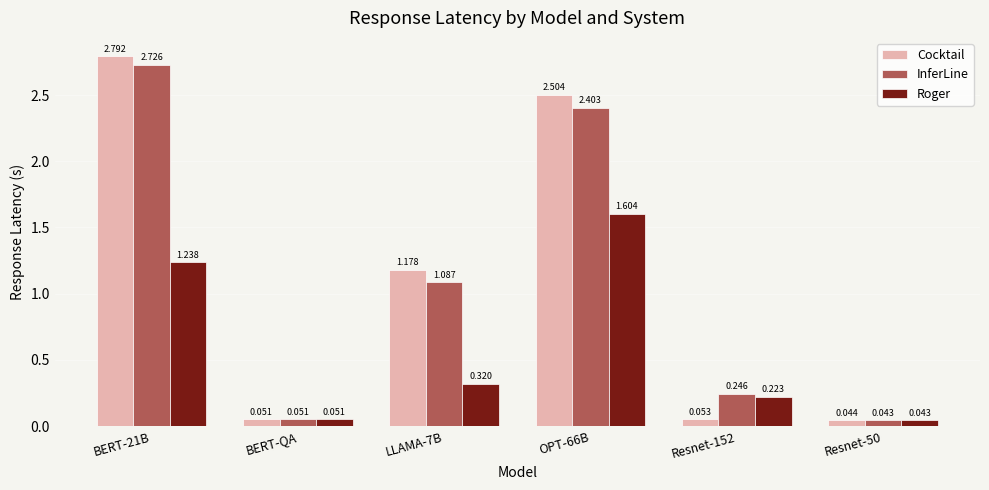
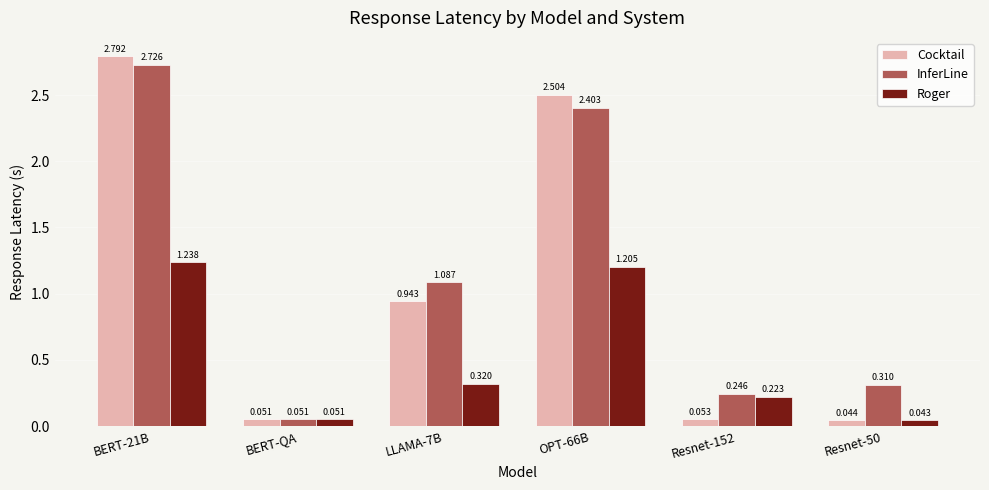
  {
    "Cocktail": {
      "BERT-21B": 2.792,
      "BERT-QA": 0.051,
-     "LLAMA-7B": 1.178,
+     "LLAMA-7B": 0.943,
      "OPT-66B": 2.504,
      "Resnet-152": 0.053,
      "Resnet-50": 0.044
    },
    "InferLine": {
      "BERT-21B": 2.726,
      "BERT-QA": 0.051,
      "LLAMA-7B": 1.087,
      "OPT-66B": 2.403,
      "Resnet-152": 0.246,
-     "Resnet-50": 0.043
+     "Resnet-50": 0.310
    },
    "Roger": {
      "BERT-21B": 1.238,
      "BERT-QA": 0.051,
      "LLAMA-7B": 0.320,
-     "OPT-66B": 1.604,
+     "OPT-66B": 1.205,
      "Resnet-152": 0.223,
      "Resnet-50": 0.043
    }
  }
